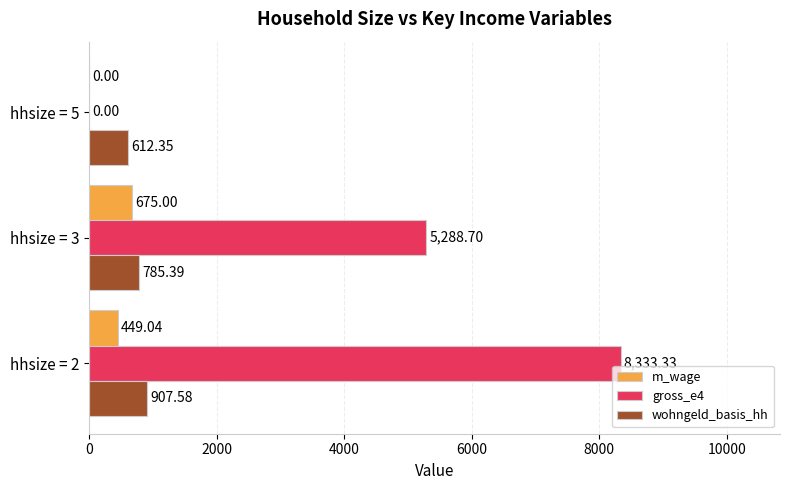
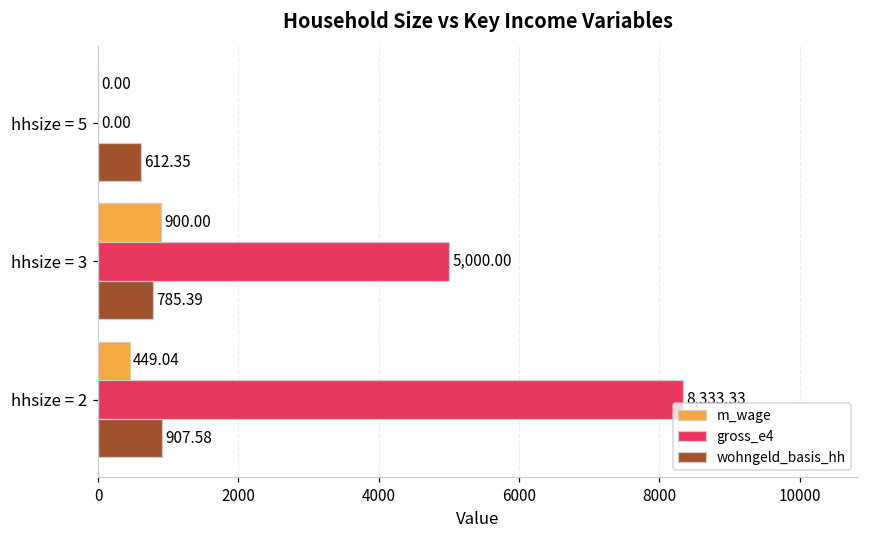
  {
    "m_wage": {
      "hhsize = 5": "0.00",
-     "hhsize = 3": "675.00",
+     "hhsize = 3": "900.00",
      "hhsize = 2": "449.04"
    },
    "gross_e4": {
      "hhsize = 5": "0.00",
-     "hhsize = 3": "5,288.70"
+     "hhsize = 3": "5,000.00"
    },
    "wohngeld_basis_hh": {
      "hhsize = 5": "612.35",
      "hhsize = 3": "785.39",
      "hhsize = 2": "907.58"
    }
  }
